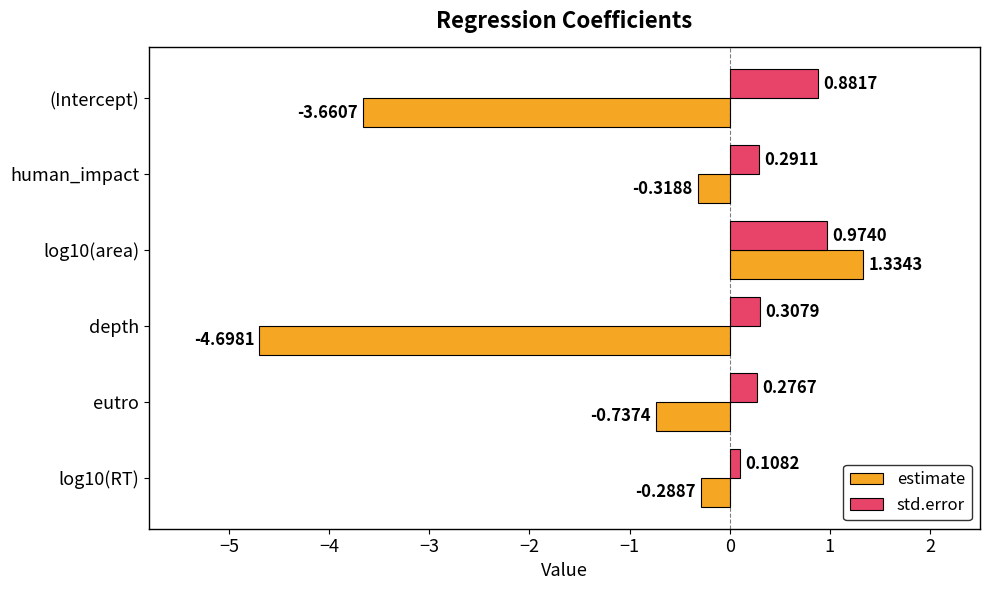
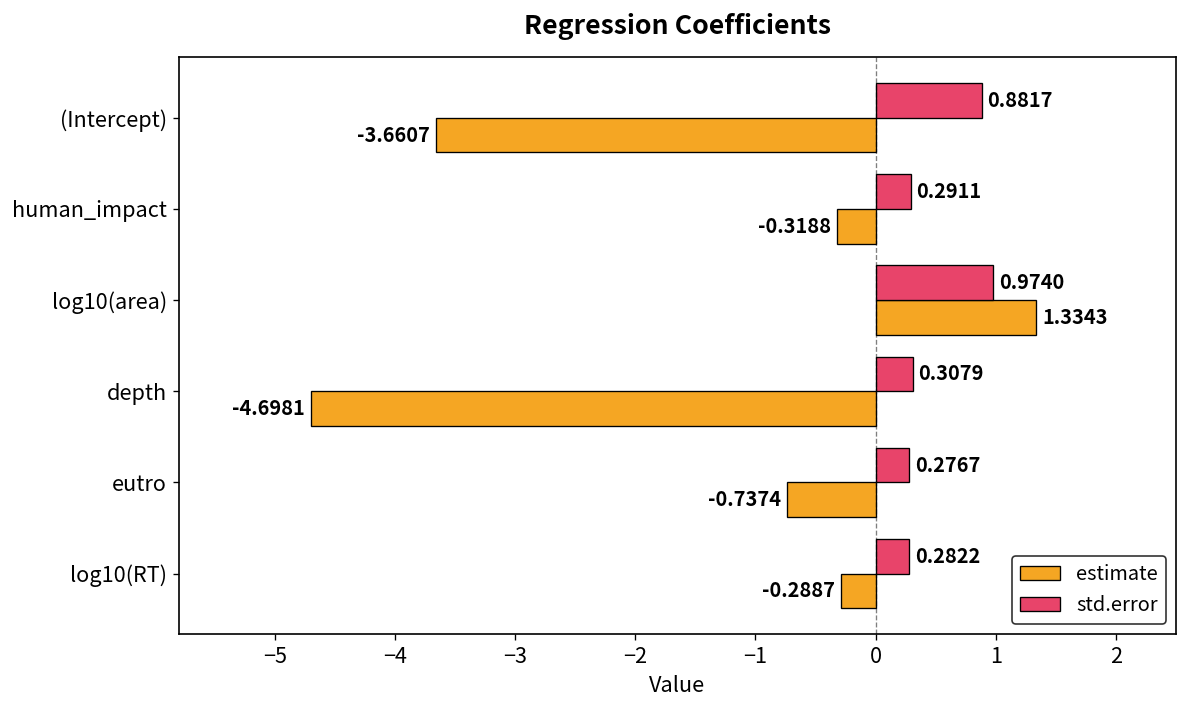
  {
    "estimate": {
      "(Intercept)": -3.6607,
      "human_impact": -0.3188,
      "log10(area)": 1.3343,
      "depth": -4.6981,
      "eutro": -0.7374,
      "log10(RT)": -0.2887
    },
    "std.error": {
      "(Intercept)": 0.8817,
      "human_impact": 0.2911,
      "log10(area)": 0.9740,
      "depth": 0.3079,
      "eutro": 0.2767,
-     "log10(RT)": 0.1082
+     "log10(RT)": 0.2822
    }
  }
